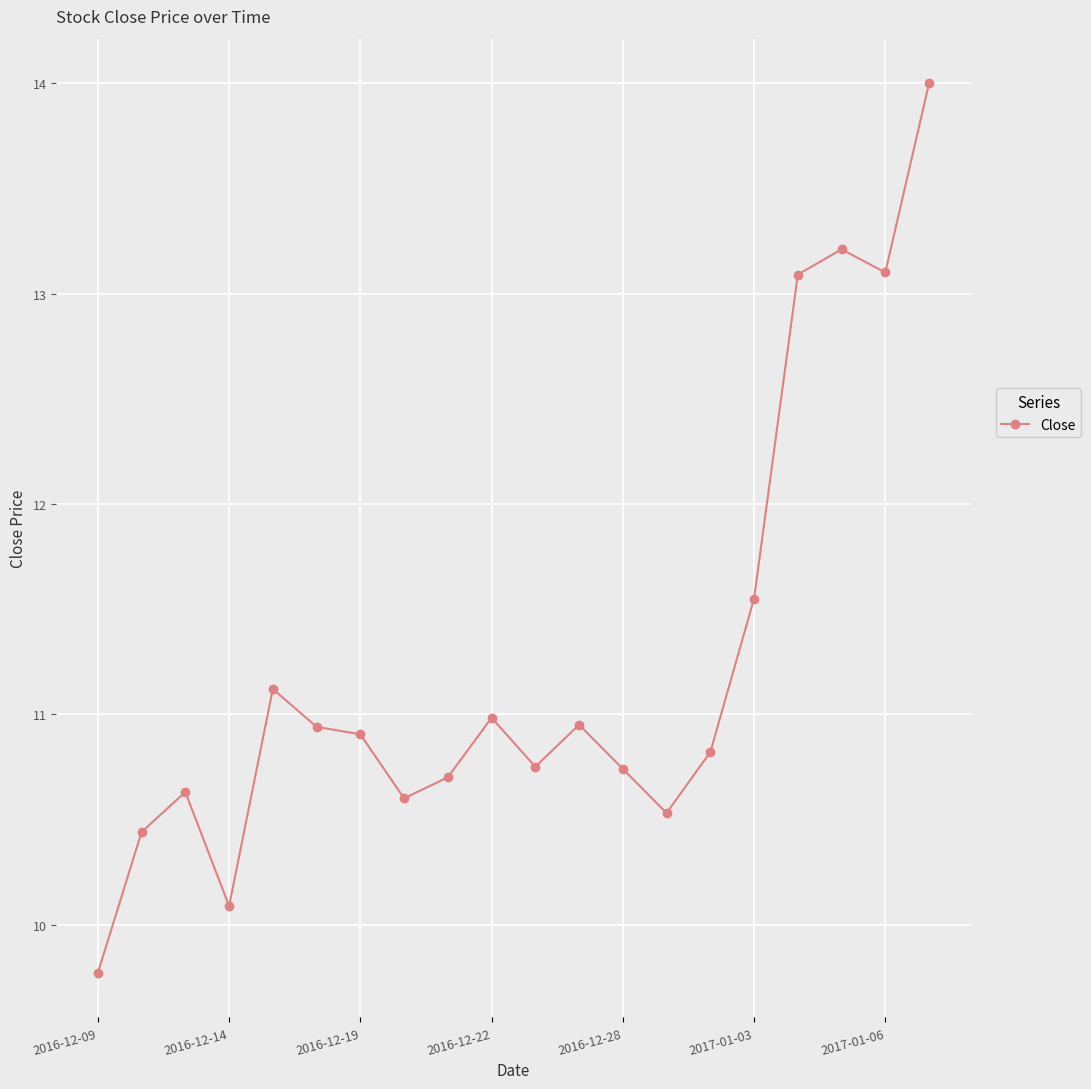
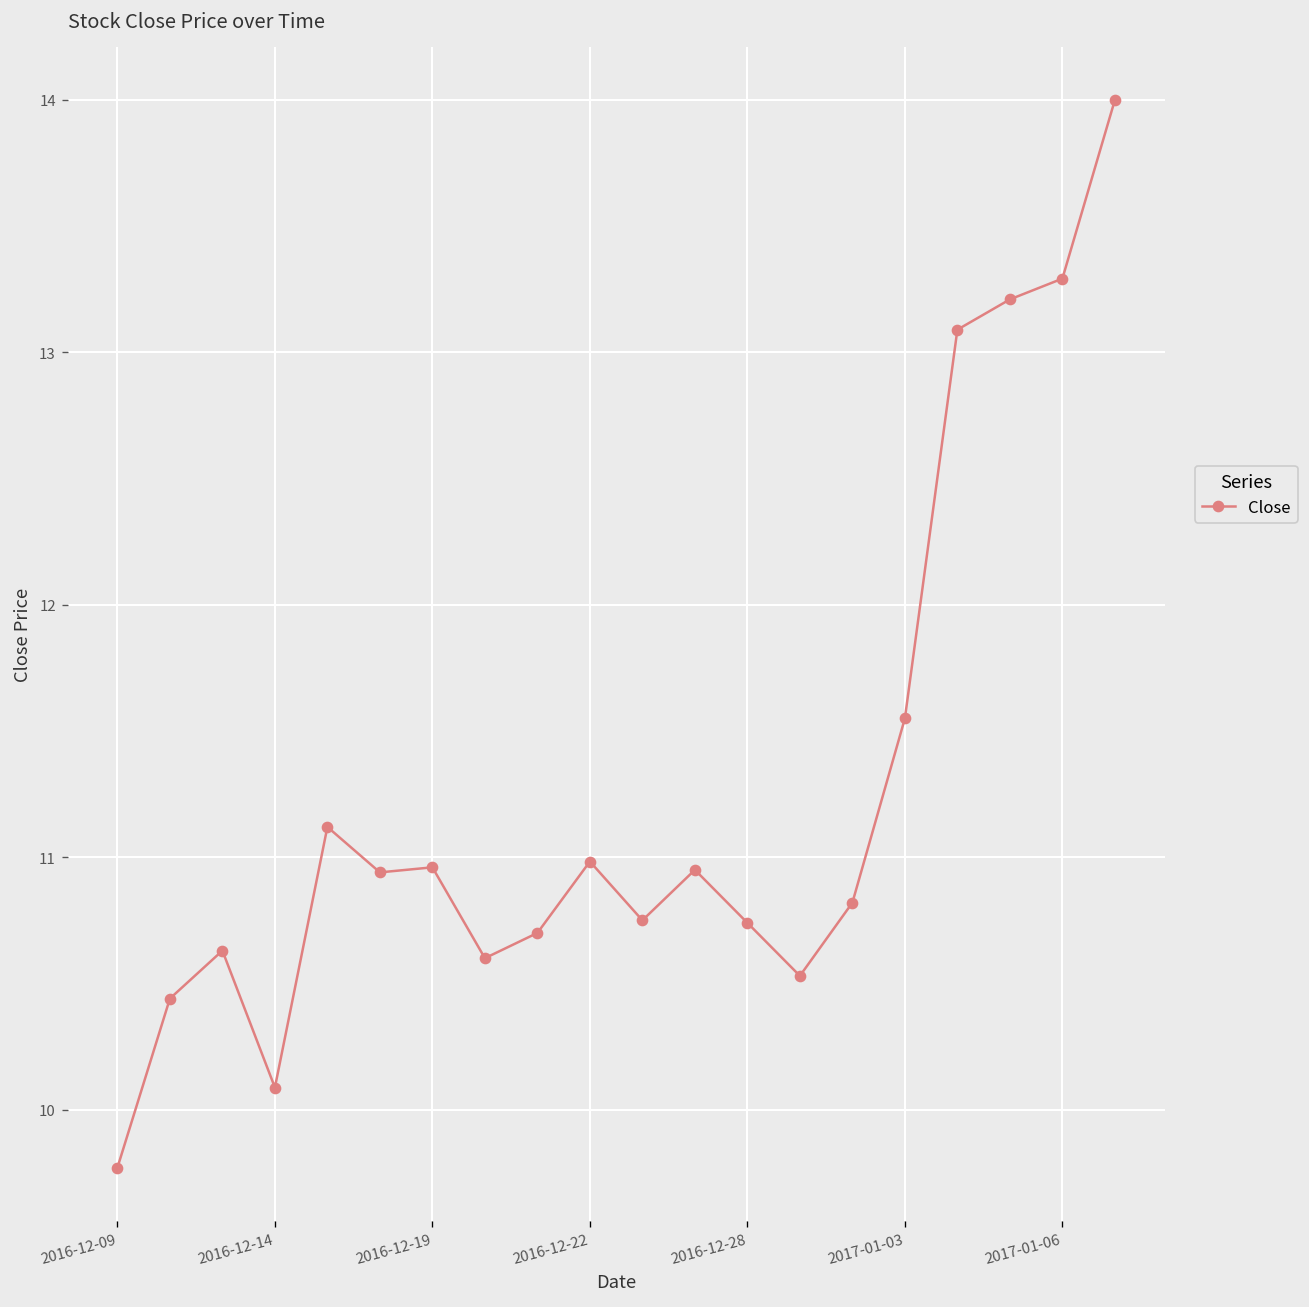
  {
    "2016-12-09": 9.77,
    "2016-12-14": 10.09,
-   "2016-12-19": 10.90,
+   "2016-12-19": 10.96,
    "2016-12-22": 10.98,
    "2016-12-28": 10.74,
    "2017-01-03": 11.55,
-   "2017-01-06": 13.10
+   "2017-01-06": 13.29
  }
